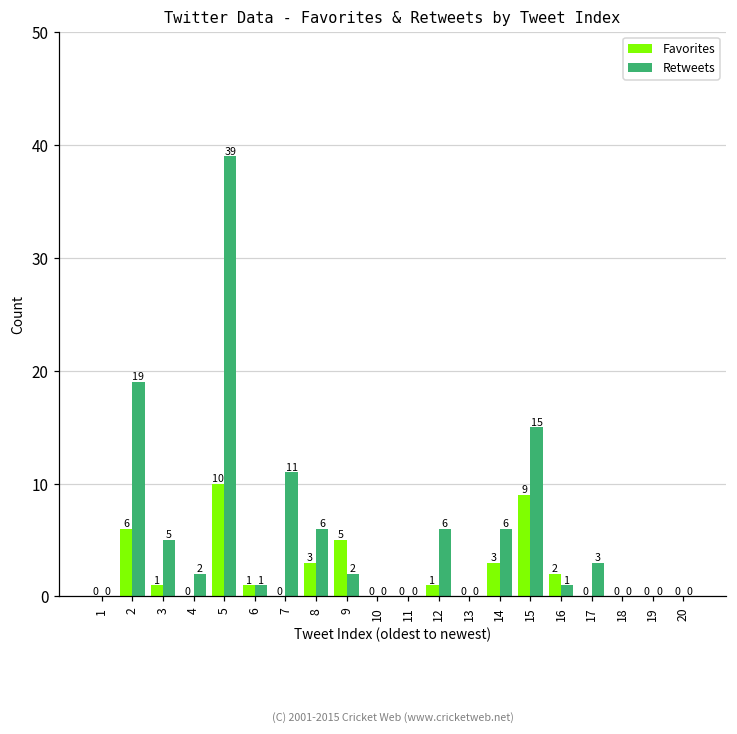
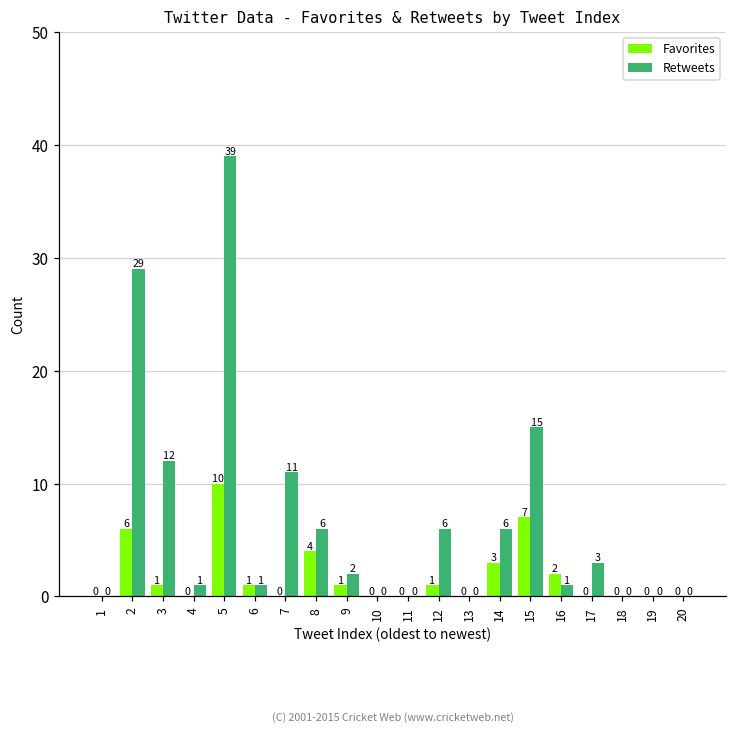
  {
    "Favorites": {
      "1": 0,
      "2": 6,
      "3": 1,
      "4": 0,
      "5": 10,
      "6": 1,
      "7": 0,
-     "8": 3,
-     "9": 5,
+     "8": 4,
+     "9": 1,
      "10": 0,
      "11": 0,
      "12": 1,
      "13": 0,
      "14": 3,
-     "15": 9,
+     "15": 7,
      "16": 2,
      "17": 0,
      "18": 0,
      "19": 0,
      "20": 0
    },
    "Retweets": {
      "1": 0,
-     "2": 19,
-     "3": 5,
-     "4": 2,
+     "2": 29,
+     "3": 12,
+     "4": 1,
      "5": 39,
      "6": 1,
      "7": 11,
      "8": 6,
      "9": 2,
      "10": 0,
      "11": 0,
      "12": 6,
      "13": 0,
      "14": 6,
      "15": 15,
      "16": 1,
      "17": 3,
      "18": 0,
      "19": 0,
      "20": 0
    }
  }
